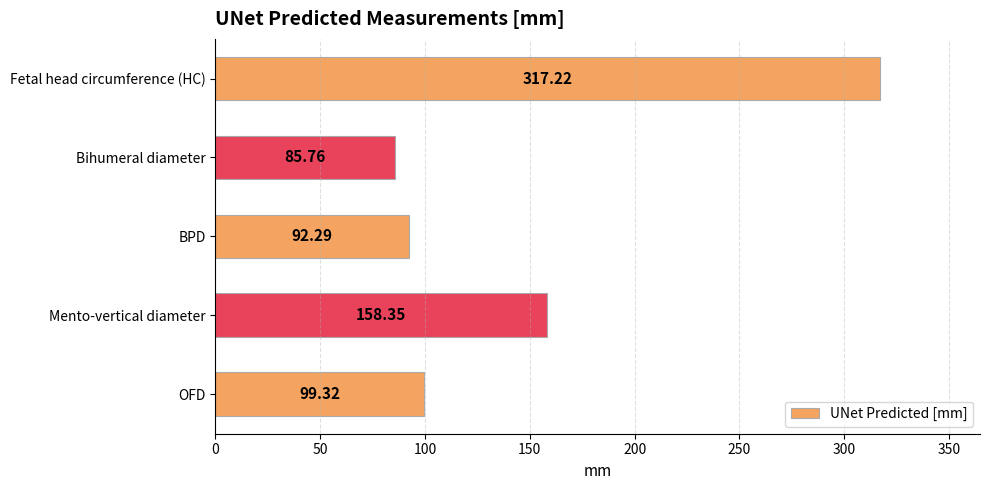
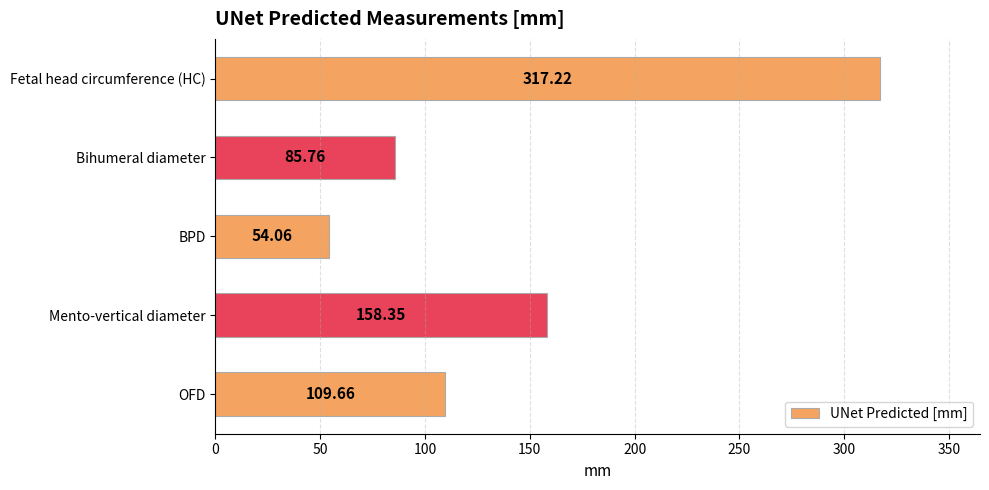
  {
    "Fetal head circumference (HC)": 317.22,
    "Bihumeral diameter": 85.76,
-   "BPD": 92.29,
+   "BPD": 54.06,
    "Mento-vertical diameter": 158.35,
-   "OFD": 99.32
+   "OFD": 109.66
  }
